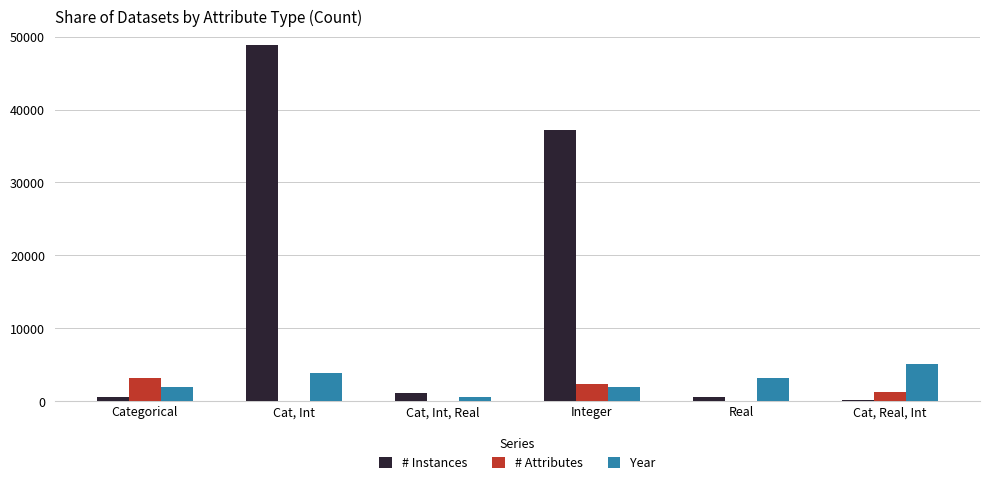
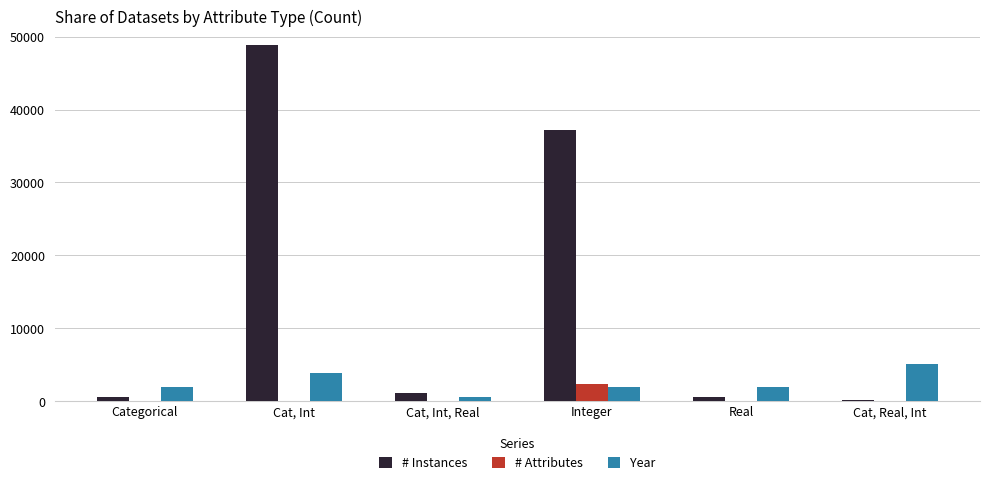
  {
    "# Instances": {
      "Categorical": 1000,
      "Cat, Int": 49000,
      "Cat, Int, Real": 1000,
      "Integer": 37000,
      "Real": 1000
    },
    "# Attributes": {
-     "Categorical": 3000,
+     "Categorical": 0,
      "Integer": 2000,
-     "Cat, Real, Int": 1000
+     "Cat, Real, Int": 0
    },
    "Year": {
      "Categorical": 2000,
      "Cat, Int": 4000,
      "Cat, Int, Real": 1000,
      "Integer": 2000,
-     "Real": 3000,
+     "Real": 2000,
      "Cat, Real, Int": 5000
    }
  }
